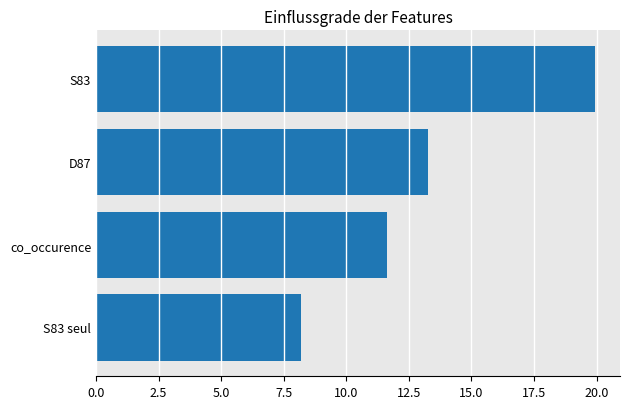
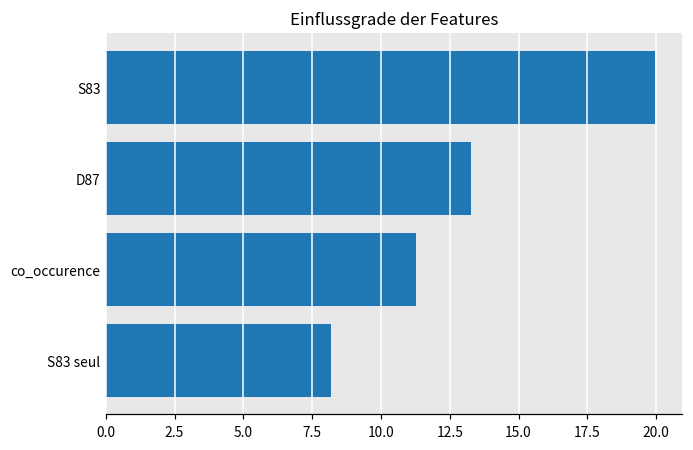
  {
    "S83": 19.9,
    "D87": 13.3,
-   "co_occurence": 11.6,
+   "co_occurence": 11.3,
    "S83 seul": 8.2
  }
